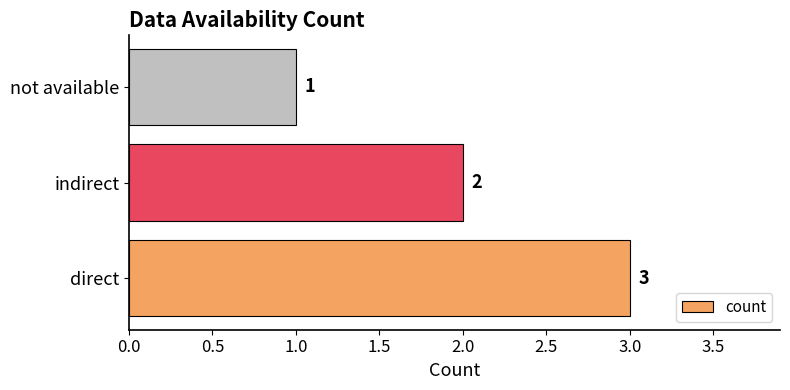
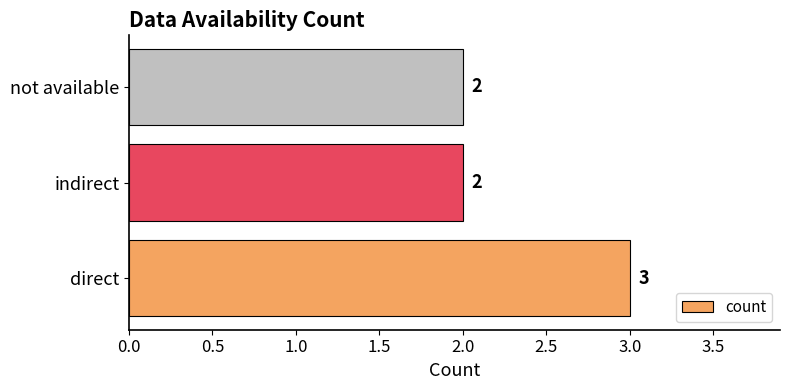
  {
-   "not available": 1,
+   "not available": 2,
    "indirect": 2,
    "direct": 3
  }
